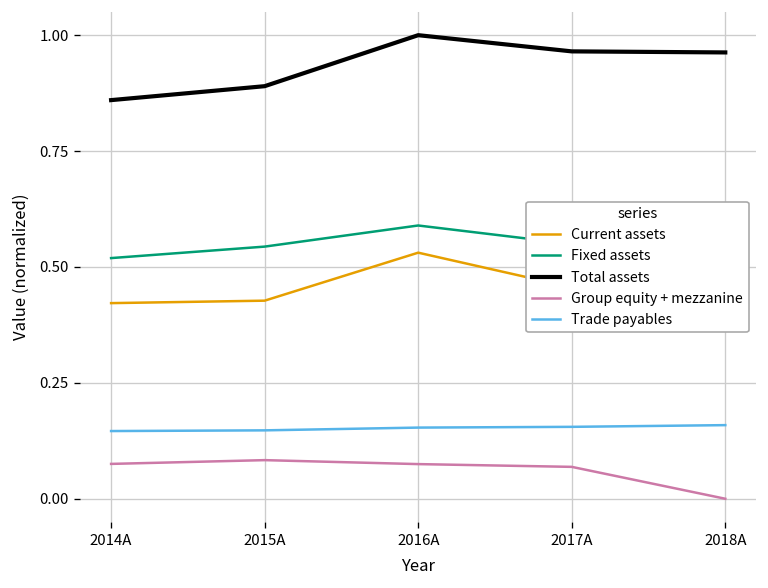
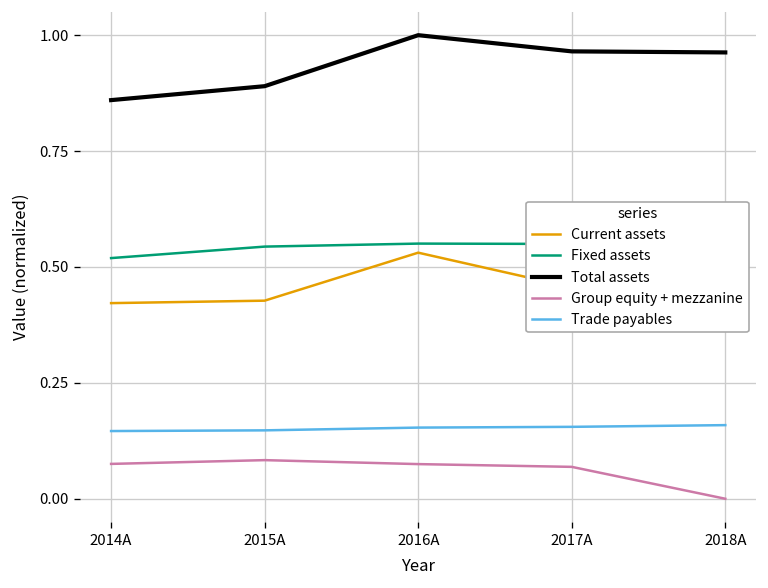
  {
    "Current assets": {
      "2014A": 0.42,
      "2015A": 0.43,
      "2016A": 0.53
    },
    "Fixed assets": {
      "2014A": 0.52,
      "2015A": 0.54,
-     "2016A": 0.59
+     "2016A": 0.55
    },
    "Total assets": {
      "2014A": 0.86,
      "2015A": 0.89,
      "2016A": 1.00,
      "2017A": 0.97,
      "2018A": 0.96
    },
    "Group equity + mezzanine": {
      "2014A": 0.08,
      "2015A": 0.08,
      "2016A": 0.07,
      "2017A": 0.07,
      "2018A": 0.00
    },
    "Trade payables": {
      "2014A": 0.15,
      "2015A": 0.15,
      "2016A": 0.15,
      "2017A": 0.16,
      "2018A": 0.16
    }
  }
